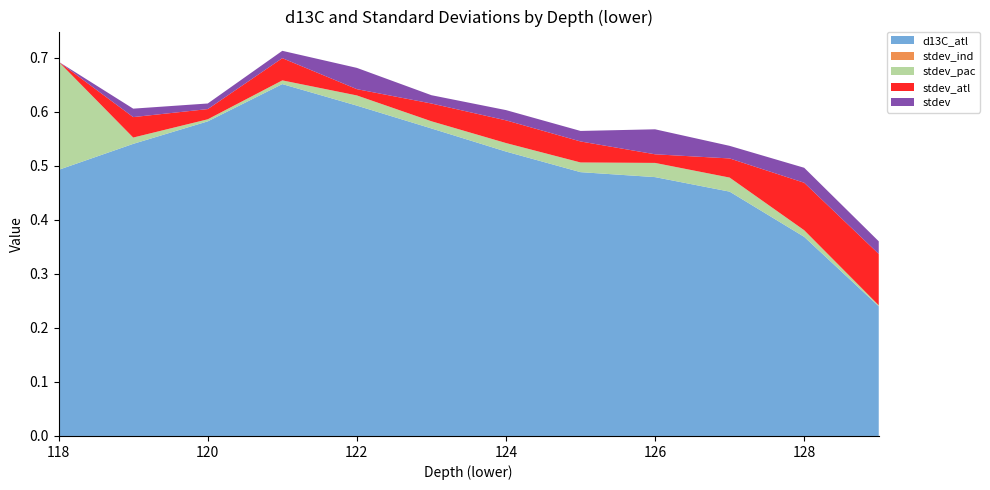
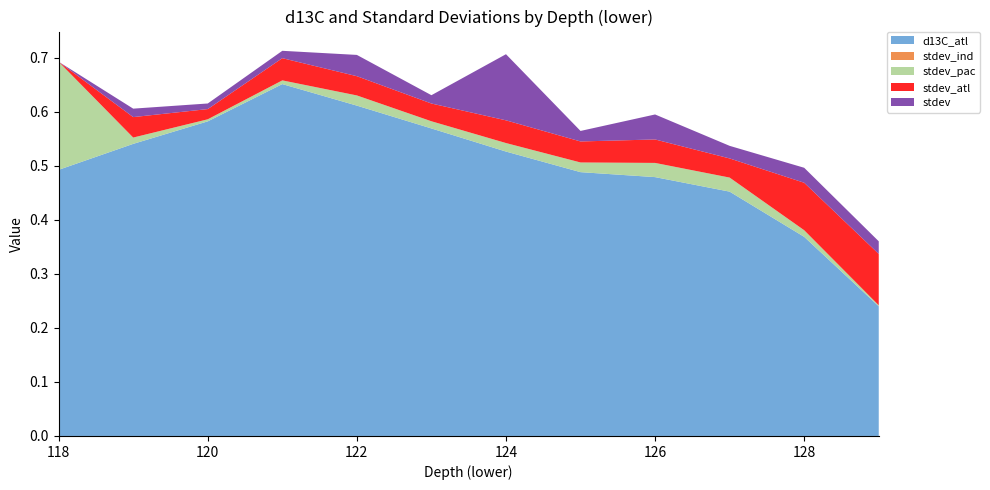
  {
    "stdev_ind": {
      "118": 0.49,
      "122": 0.61,
      "124": 0.53,
      "126": 0.48,
      "128": 0.37
    },
    "stdev_pac": {
      "122": 0.02,
      "124": 0.02,
      "126": 0.03,
      "128": 0.01
    },
    "stdev_atl": {
      "120": 0.02,
-     "122": 0.01,
+     "122": 0.04,
      "124": 0.04,
-     "126": 0.02,
+     "126": 0.04,
      "128": 0.09
    },
    "stdev": {
      "120": 0.01,
      "122": 0.04,
-     "124": 0.02,
+     "124": 0.12,
      "126": 0.05,
      "128": 0.03
    }
  }
